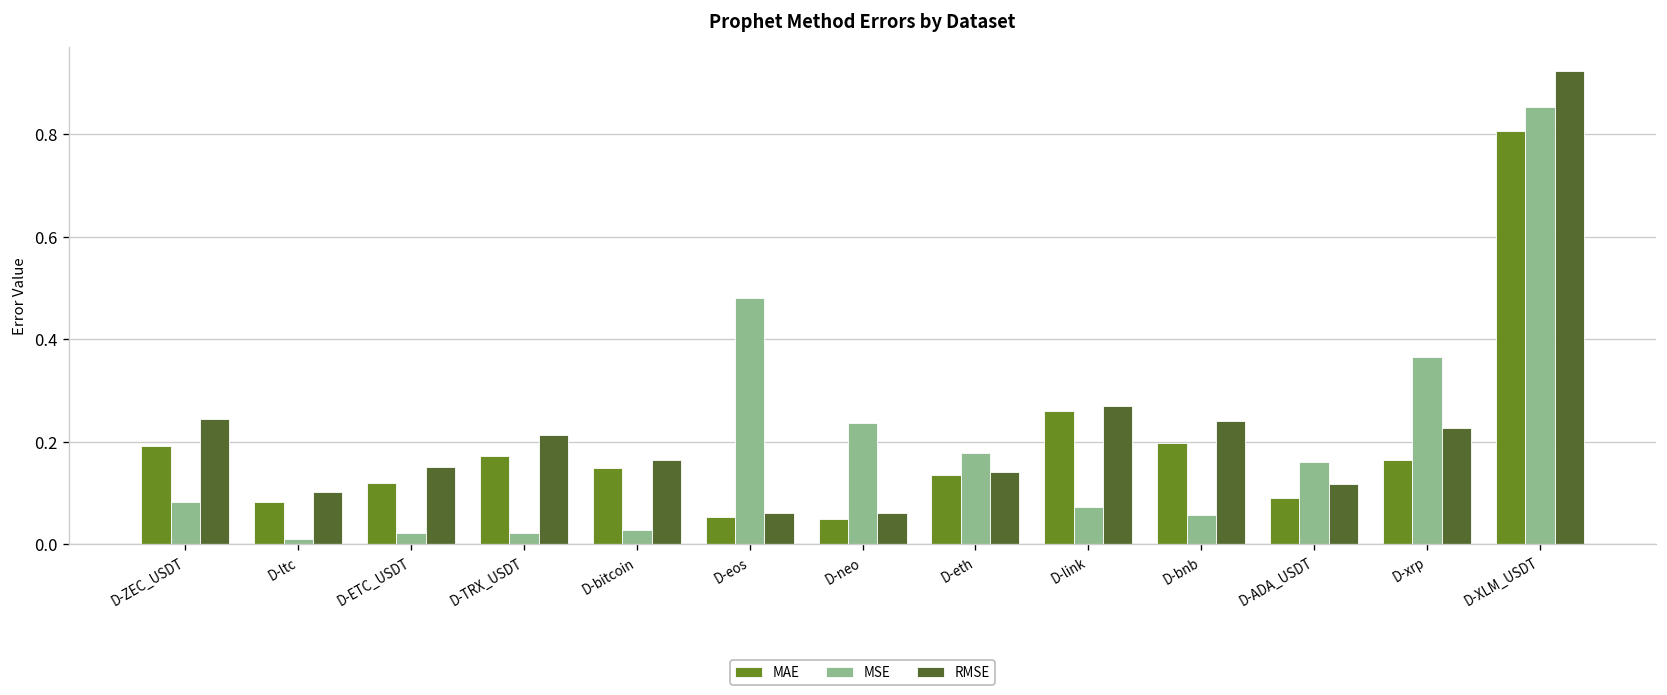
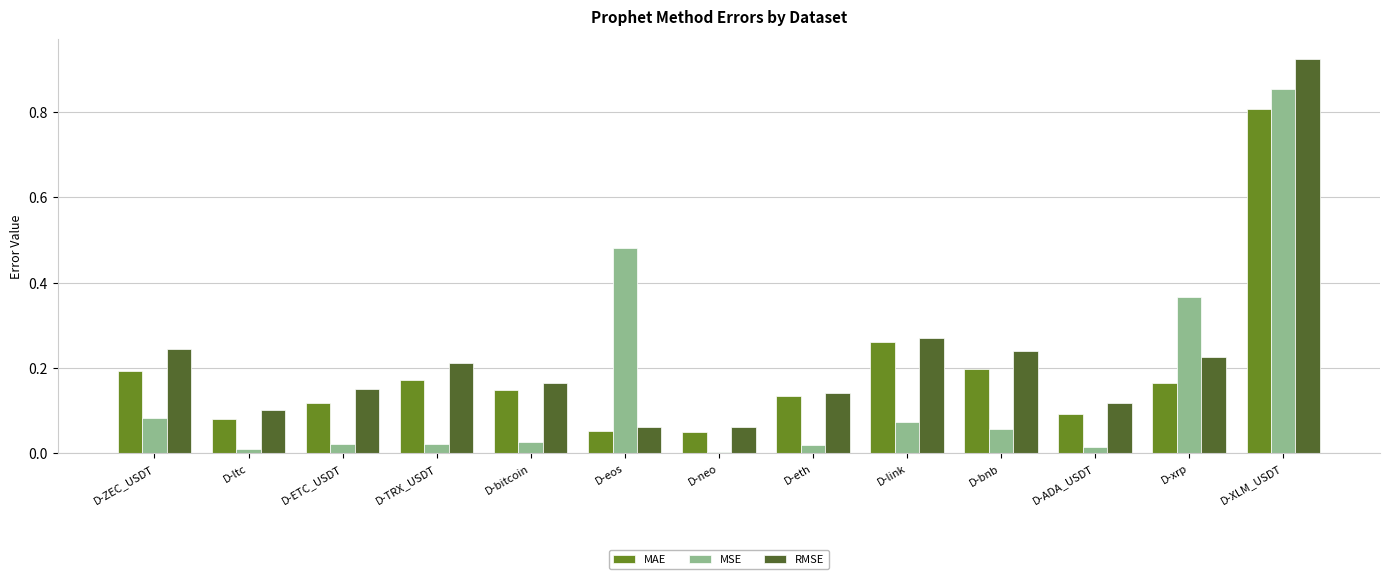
  {
    "MSE": {
      "D-ZEC_USDT": 0.08,
      "D-ltc": 0.01,
      "D-ETC_USDT": 0.02,
      "D-TRX_USDT": 0.02,
      "D-bitcoin": 0.03,
      "D-eos": 0.48,
-     "D-neo": 0.24,
-     "D-eth": 0.18,
+     "D-neo": 0.00,
+     "D-eth": 0.02,
      "D-link": 0.07,
      "D-bnb": 0.06,
-     "D-ADA_USDT": 0.16,
+     "D-ADA_USDT": 0.01,
      "D-xrp": 0.37,
      "D-XLM_USDT": 0.85
    }
  }
